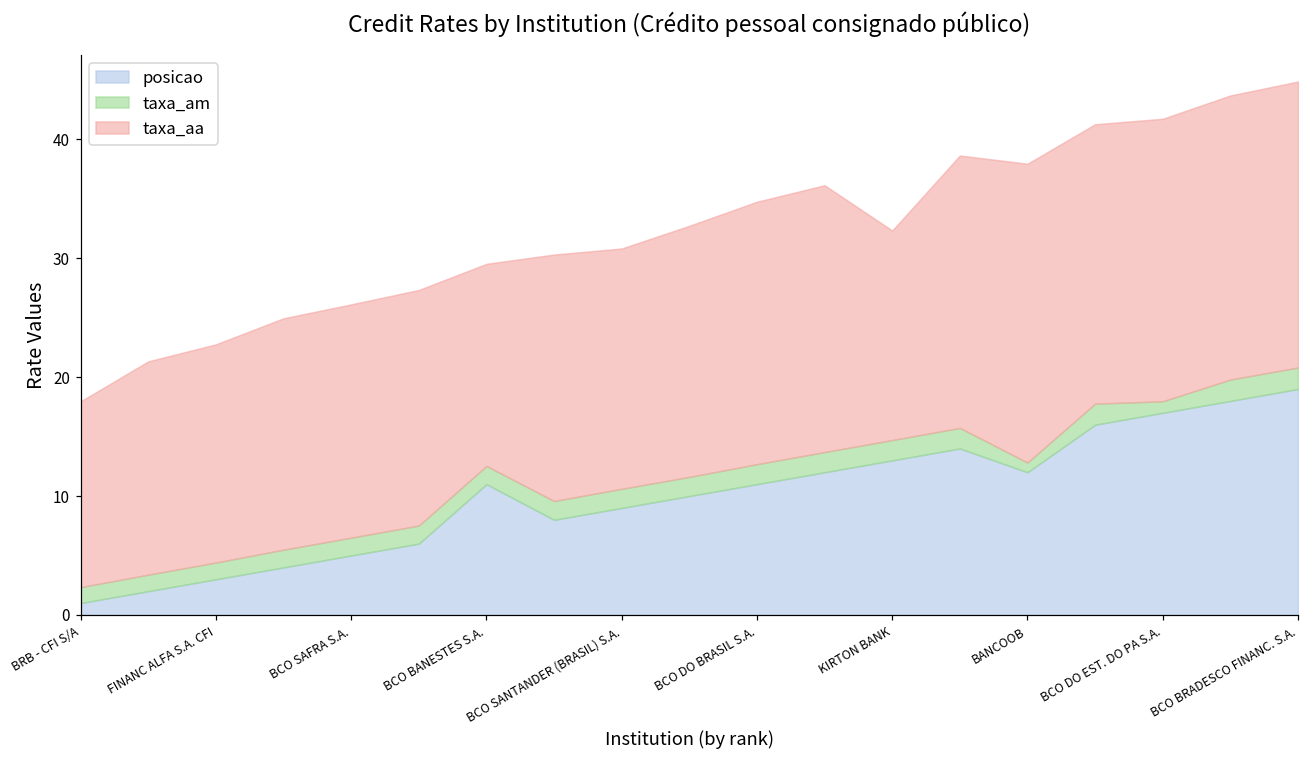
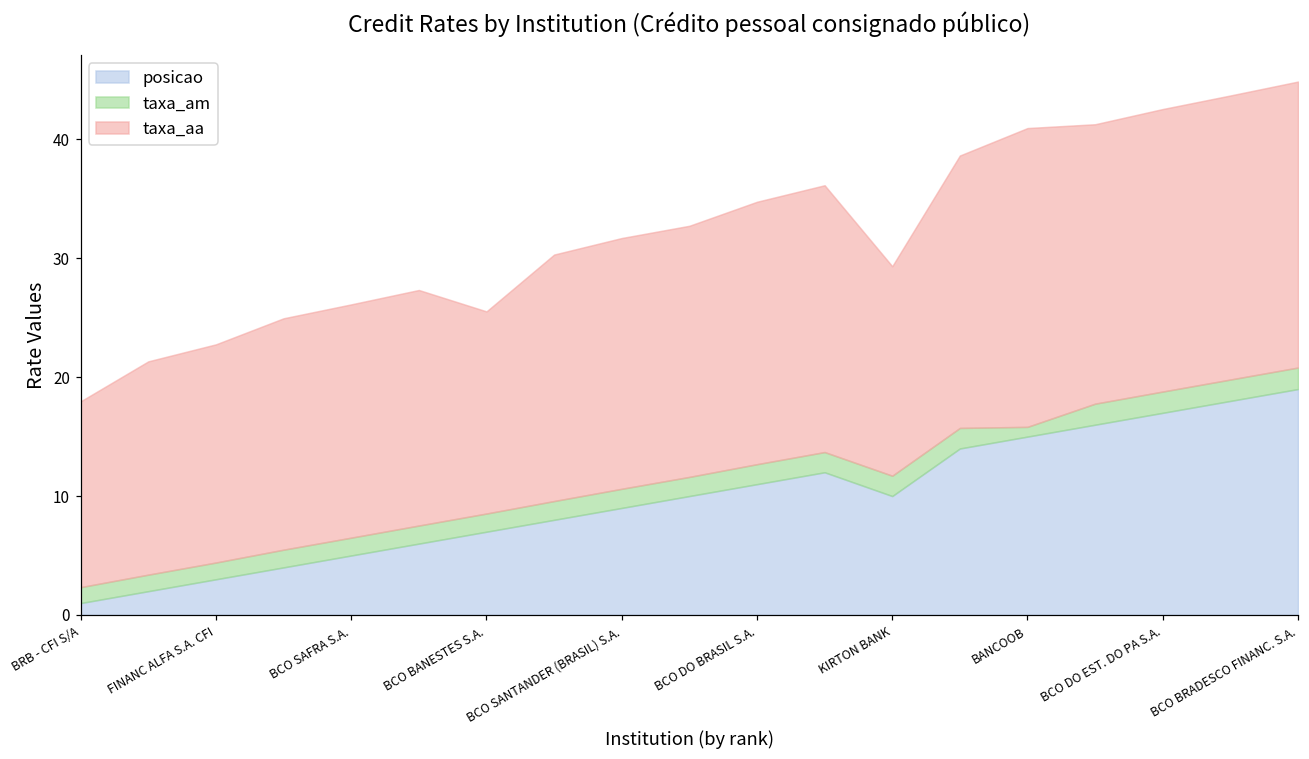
  {
    "posicao": {
      "BRB - CFI S/A": 1,
      "FINANC ALFA S.A. CFI": 3,
      "BCO SAFRA S.A.": 5,
-     "BCO BANESTES S.A.": 11,
+     "BCO BANESTES S.A.": 7,
      "BCO SANTANDER (BRASIL) S.A.": 9,
      "BCO DO BRASIL S.A.": 11,
-     "KIRTON BANK": 13,
-     "BANCOOB": 12,
+     "KIRTON BANK": 10,
+     "BANCOOB": 15,
      "BCO DO EST. DO PA S.A.": 17,
      "BCO BRADESCO FINANC. S.A.": 19
    },
    "taxa_am": {
      "BRB - CFI S/A": 1.3,
      "FINANC ALFA S.A. CFI": 1.4,
      "BCO SAFRA S.A.": 1.5,
      "BCO BANESTES S.A.": 1.5,
      "BCO SANTANDER (BRASIL) S.A.": 1.6,
      "BCO DO BRASIL S.A.": 1.7,
      "KIRTON BANK": 1.7,
      "BANCOOB": 0.8,
-     "BCO DO EST. DO PA S.A.": 1.0,
+     "BCO DO EST. DO PA S.A.": 1.8,
      "BCO BRADESCO FINANC. S.A.": 1.8
    },
    "taxa_aa": {
      "BRB - CFI S/A": 15.6,
      "FINANC ALFA S.A. CFI": 18.4,
      "BCO SAFRA S.A.": 19.6,
      "BCO BANESTES S.A.": 17.0,
-     "BCO SANTANDER (BRASIL) S.A.": 20.2,
+     "BCO SANTANDER (BRASIL) S.A.": 21.1,
      "BCO DO BRASIL S.A.": 22.1,
      "KIRTON BANK": 17.6,
      "BANCOOB": 25.1,
      "BCO DO EST. DO PA S.A.": 23.8,
      "BCO BRADESCO FINANC. S.A.": 24.1
    }
  }
